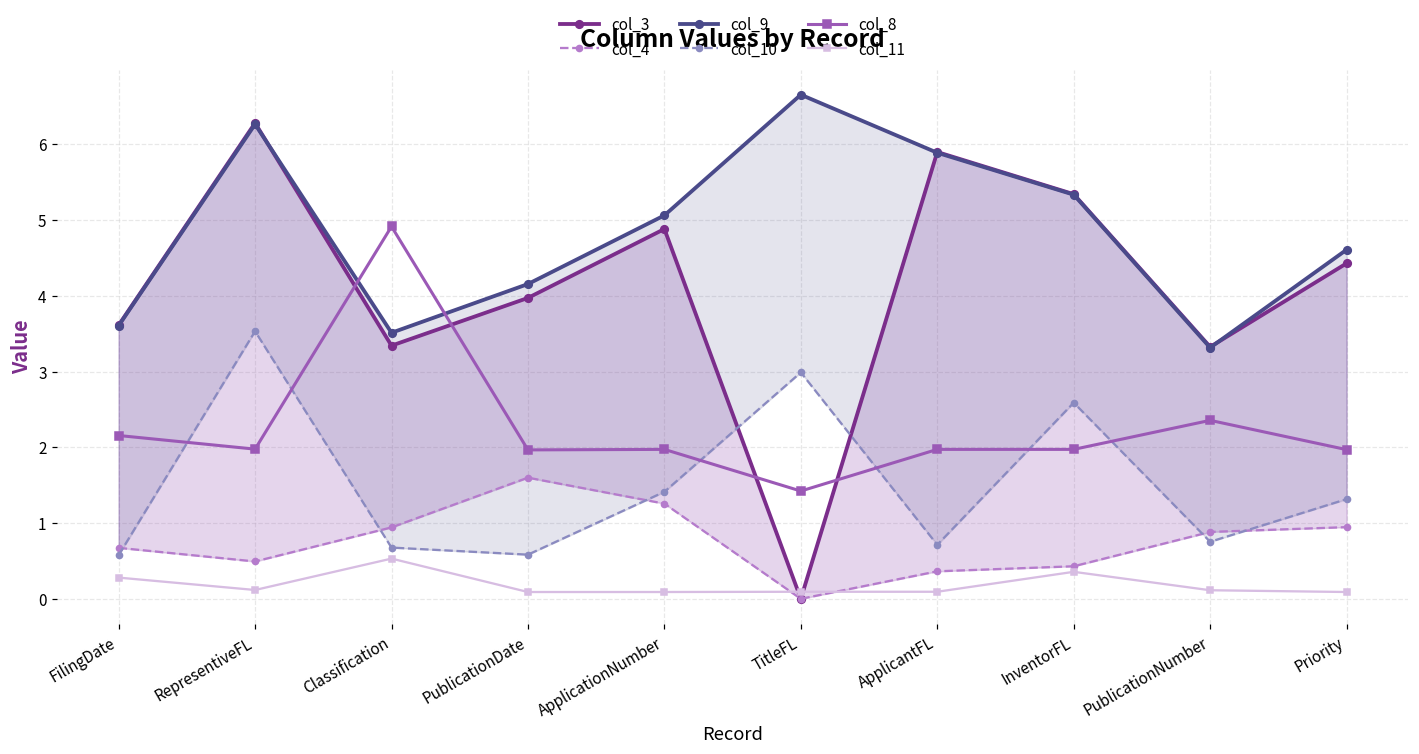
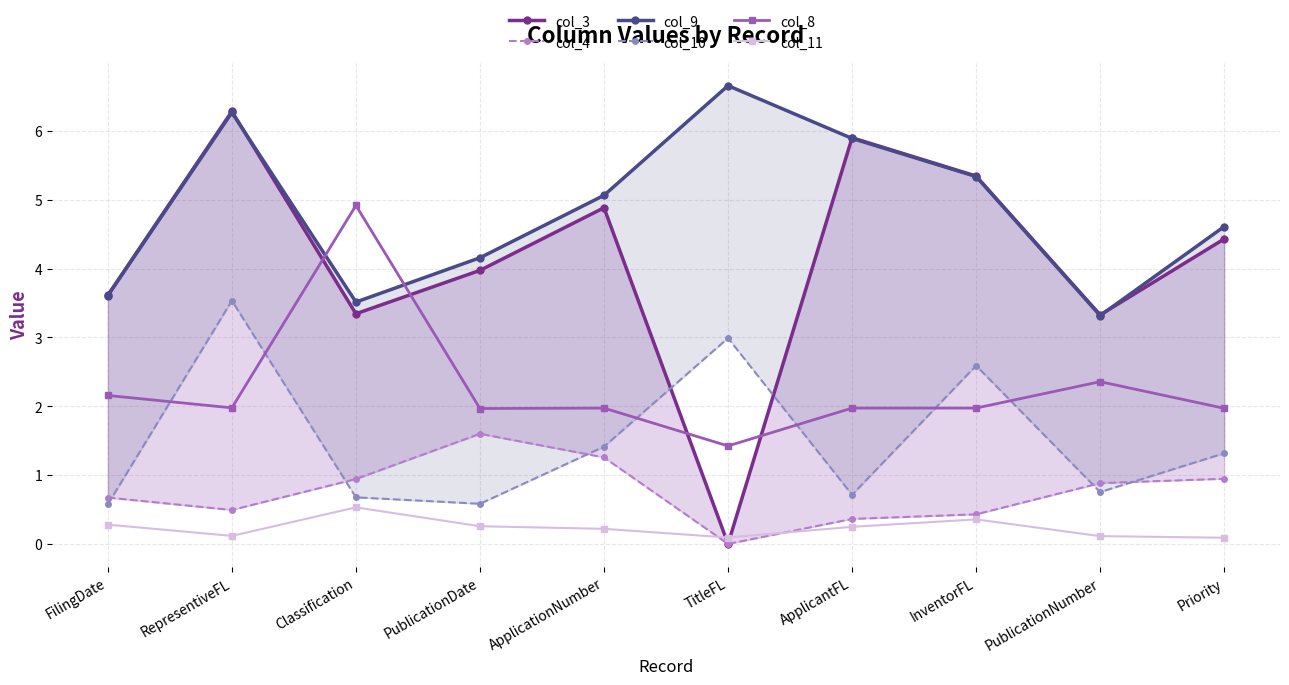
  {
    "col_11": {
      "FilingDate": 0.3,
      "RepresentiveFL": 0.1,
      "Classification": 0.5,
-     "PublicationDate": 0.1,
-     "ApplicationNumber": 0.1,
+     "PublicationDate": 0.3,
+     "ApplicationNumber": 0.2,
      "TitleFL": 0.1,
-     "ApplicantFL": 0.1,
+     "ApplicantFL": 0.2,
      "InventorFL": 0.4,
      "PublicationNumber": 0.1,
      "Priority": 0.1
    }
  }
